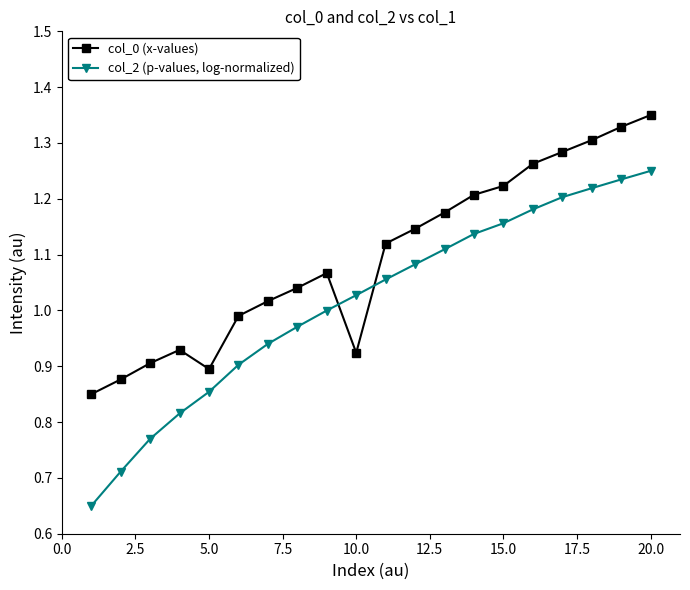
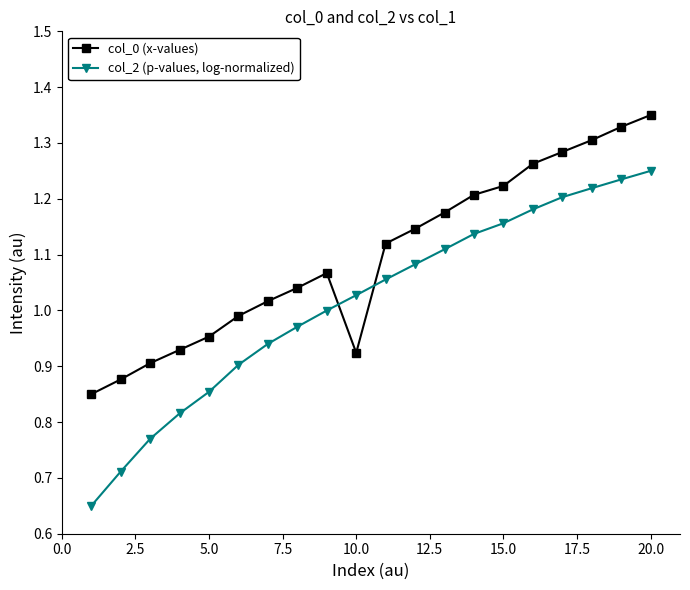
  {
    "col_0 (x-values)": {
-     "5.0": 0.89,
+     "5.0": 0.95,
      "10.0": 0.92,
      "15.0": 1.22,
      "20.0": 1.35
    },
    "col_2 (p-values, log-normalized)": {
      "5.0": 0.85,
      "10.0": 1.03,
      "15.0": 1.16,
      "20.0": 1.25
    }
  }
